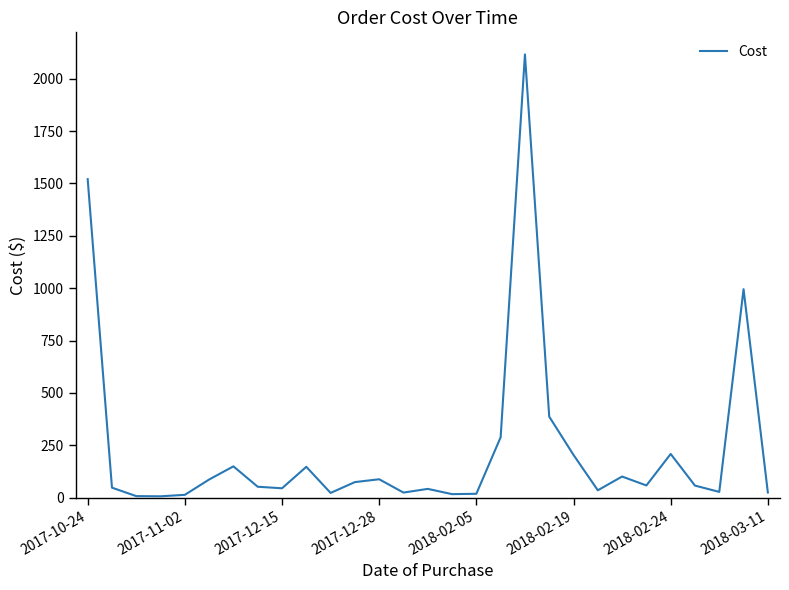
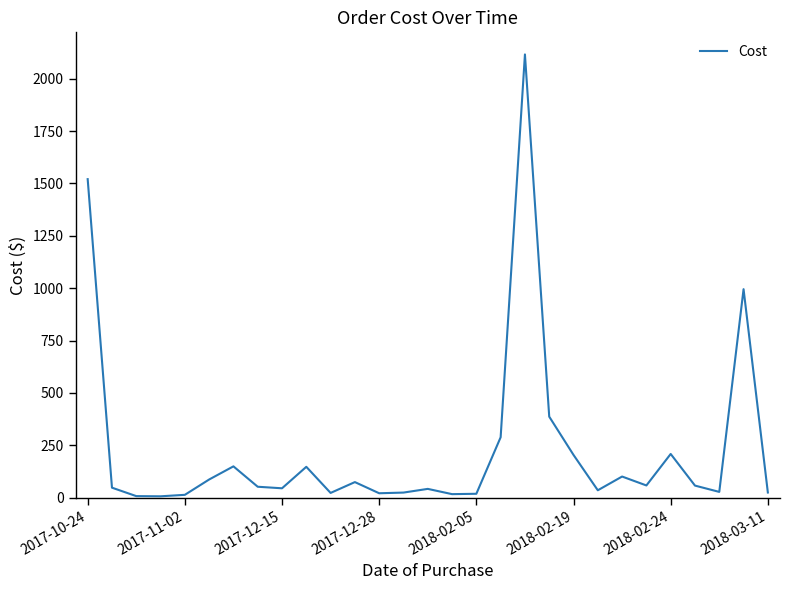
  {
    "2017-10-24": 1520,
-   "2017-12-28": 90,
+   "2017-12-28": 20,
    "2018-03-11": 30
  }
